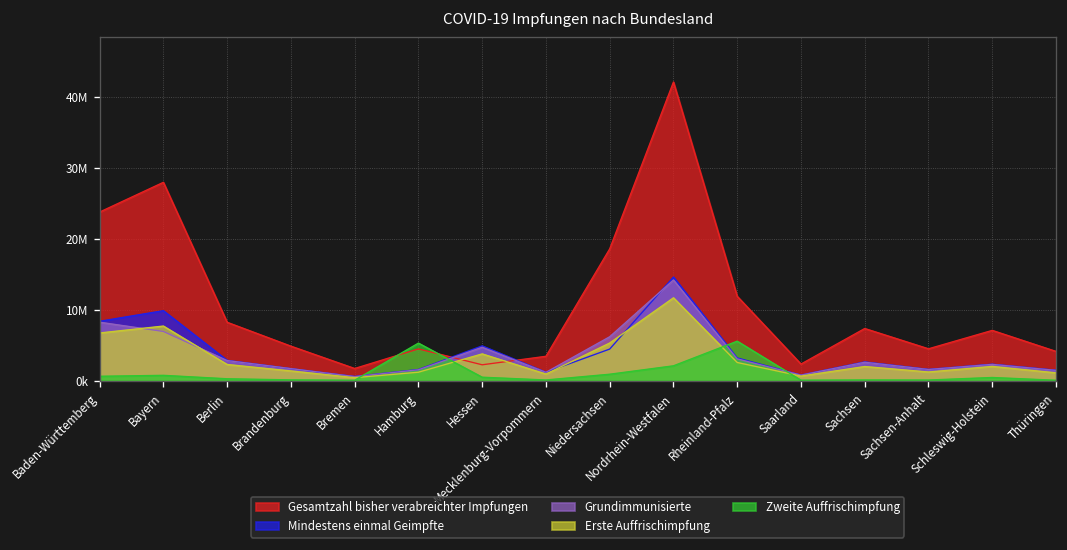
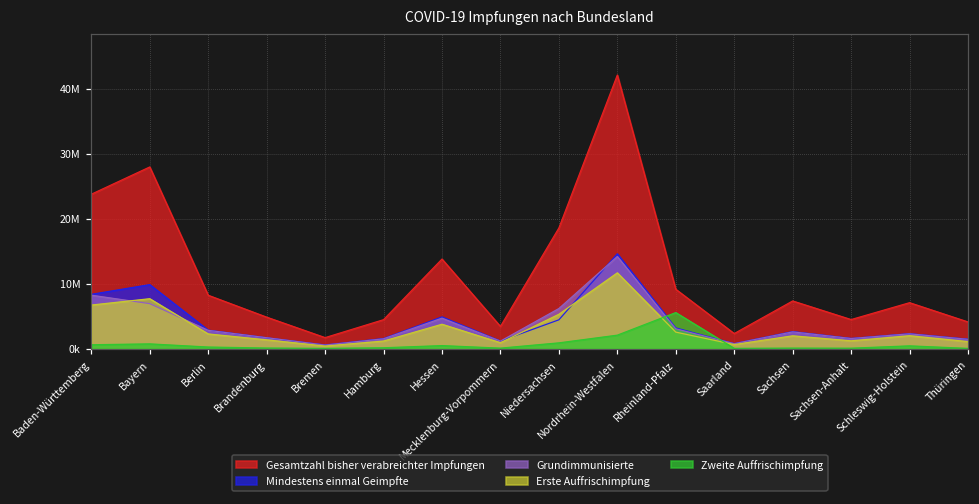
  {
    "Gesamtzahl bisher verabreichter Impfungen": {
      "Baden-Württemberg": 24000000,
      "Bayern": 28000000,
      "Berlin": 8000000,
      "Brandenburg": 5000000,
      "Bremen": 2000000,
      "Hamburg": 5000000,
-     "Hessen": 2000000,
+     "Hessen": 14000000,
      "Mecklenburg-Vorpommern": 3000000,
      "Niedersachsen": 19000000,
      "Nordrhein-Westfalen": 42000000,
-     "Rheinland-Pfalz": 12000000,
+     "Rheinland-Pfalz": 9000000,
      "Saarland": 2000000,
      "Sachsen": 7000000,
      "Sachsen-Anhalt": 5000000,
      "Schleswig-Holstein": 7000000,
      "Thüringen": 4000000
    },
    "Mindestens einmal Geimpfte": {
      "Bayern": 10000000,
      "Niedersachsen": 4000000
    },
    "Grundimmunisierte": {
      "Bayern": 7000000,
      "Niedersachsen": 6000000
    },
    "Erste Auffrischimpfung": {
      "Baden-Württemberg": 7000000,
      "Bayern": 8000000,
      "Berlin": 2000000,
      "Hessen": 4000000,
      "Niedersachsen": 5000000,
      "Nordrhein-Westfalen": 12000000,
      "Rheinland-Pfalz": 3000000,
      "Sachsen": 2000000
    },
    "Zweite Auffrischimpfung": {
      "Baden-Württemberg": 1000000,
      "Bayern": 1000000,
      "Berlin": 0,
      "Brandenburg": 0,
-     "Hamburg": 5000000,
+     "Hamburg": 0,
      "Hessen": 1000000,
      "Mecklenburg-Vorpommern": 0,
      "Niedersachsen": 1000000,
      "Nordrhein-Westfalen": 2000000,
      "Rheinland-Pfalz": 6000000,
      "Saarland": 0,
      "Sachsen": 0,
      "Sachsen-Anhalt": 0,
      "Schleswig-Holstein": 0,
      "Thüringen": 0
    }
  }
